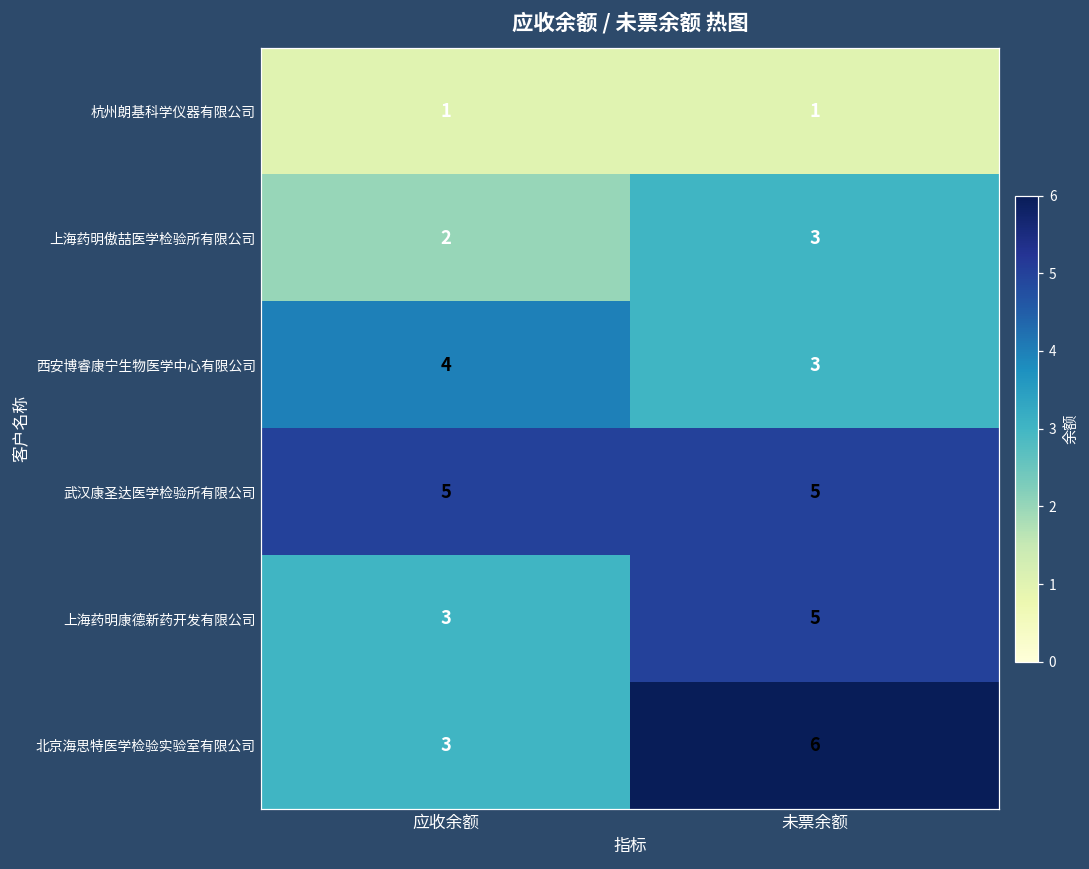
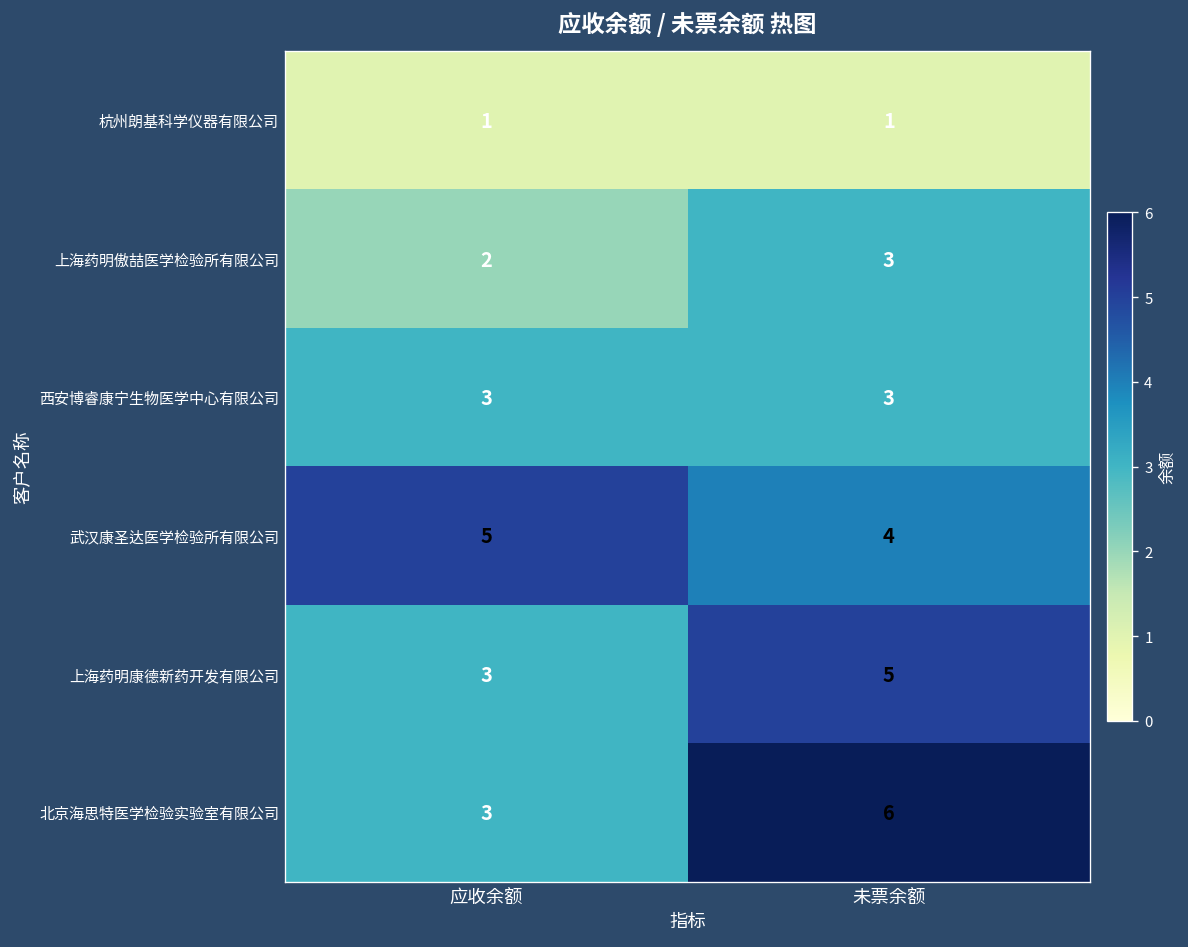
  {
    "杭州朗基科学仪器有限公司": {
      "应收余额": 1,
      "未票余额": 1
    },
    "上海药明傲喆医学检验所有限公司": {
      "应收余额": 2,
      "未票余额": 3
    },
    "西安博睿康宁生物医学中心有限公司": {
-     "应收余额": 4,
+     "应收余额": 3,
      "未票余额": 3
    },
    "武汉康圣达医学检验所有限公司": {
      "应收余额": 5,
-     "未票余额": 5
+     "未票余额": 4
    },
    "上海药明康德新药开发有限公司": {
      "应收余额": 3,
      "未票余额": 5
    },
    "北京海思特医学检验实验室有限公司": {
      "应收余额": 3,
      "未票余额": 6
    }
  }
